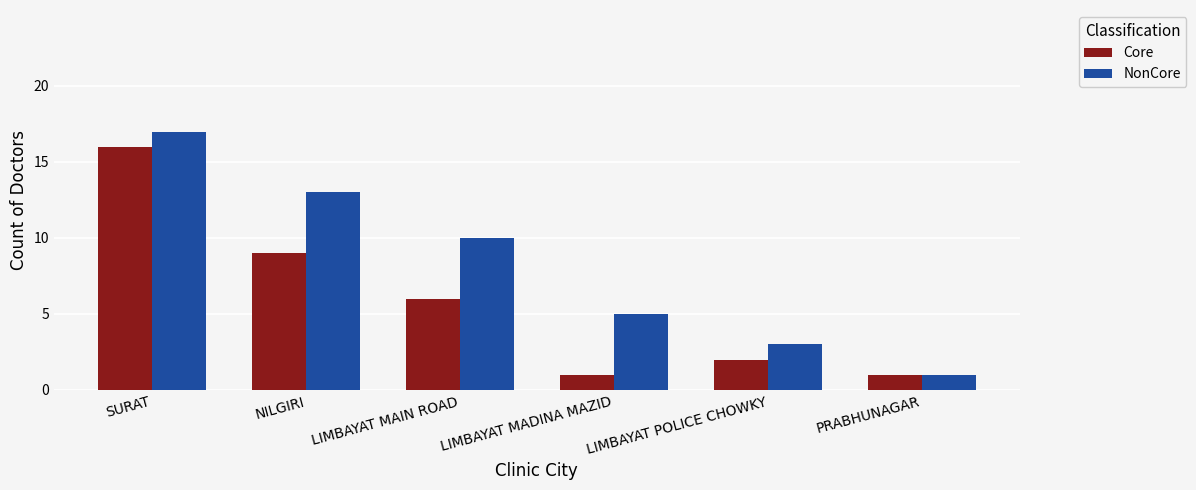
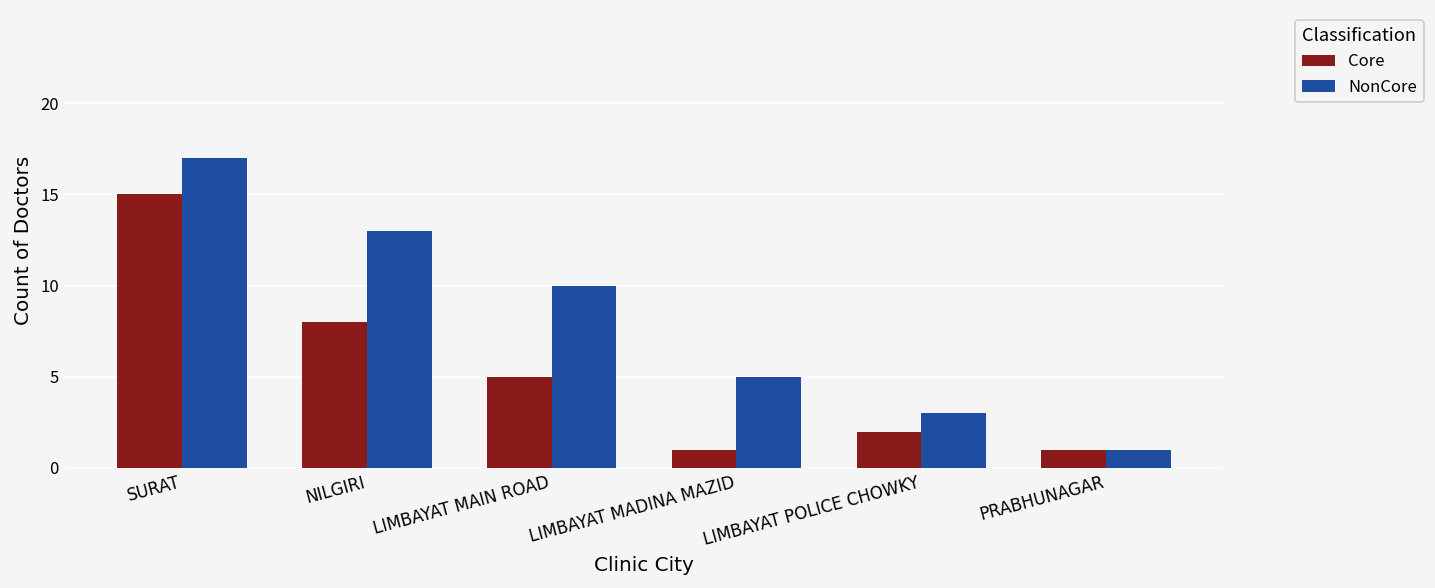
  {
    "Core": {
-     "SURAT": 16,
-     "NILGIRI": 9,
-     "LIMBAYAT MAIN ROAD": 6,
+     "SURAT": 15,
+     "NILGIRI": 8,
+     "LIMBAYAT MAIN ROAD": 5,
      "LIMBAYAT MADINA MAZID": 1,
      "LIMBAYAT POLICE CHOWKY": 2,
      "PRABHUNAGAR": 1
    },
    "NonCore": {
      "SURAT": 17,
      "NILGIRI": 13,
      "LIMBAYAT MAIN ROAD": 10,
      "LIMBAYAT MADINA MAZID": 5,
      "LIMBAYAT POLICE CHOWKY": 3,
      "PRABHUNAGAR": 1
    }
  }
